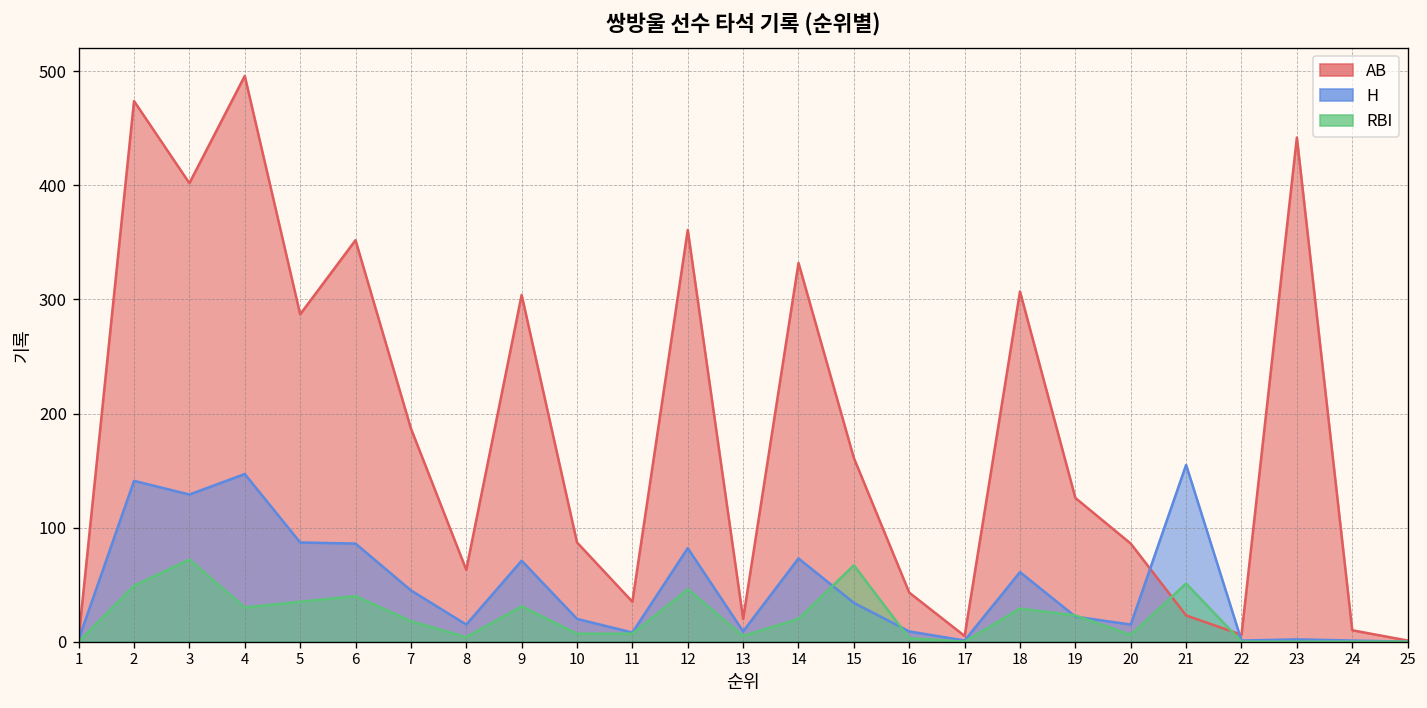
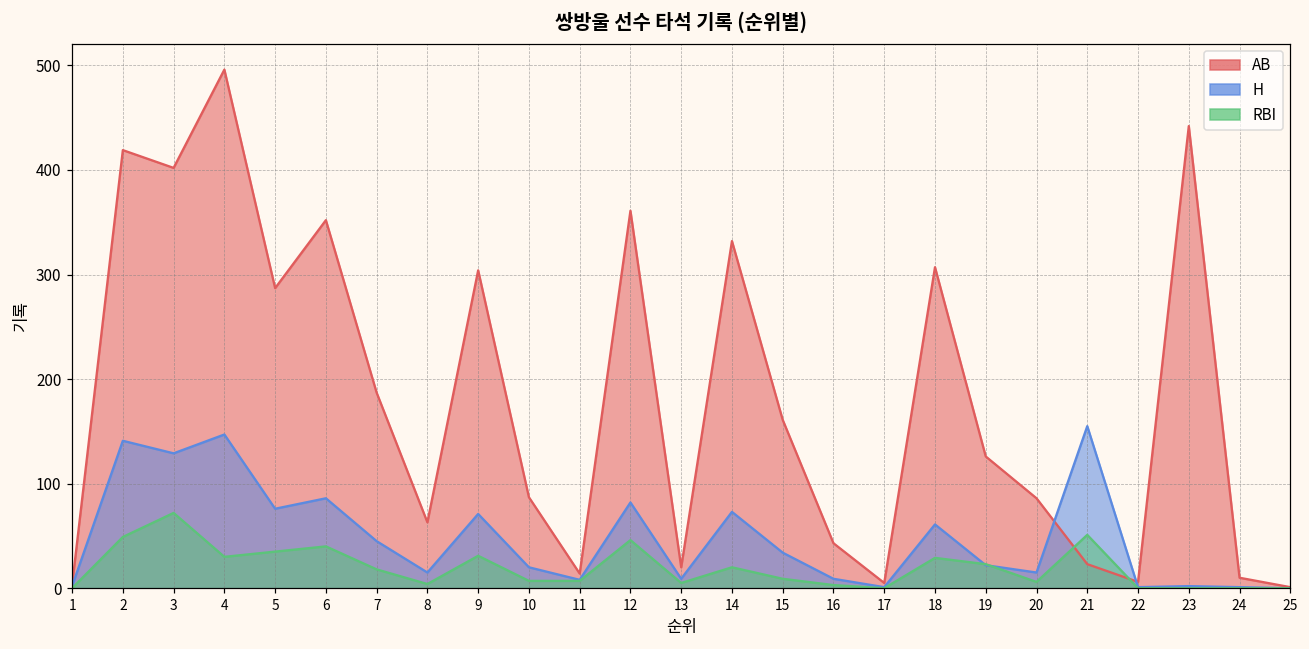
  {
    "AB": {
-     "2": 470,
+     "2": 420,
      "3": 400,
      "4": 500,
      "5": 290,
      "6": 350,
      "7": 190,
      "8": 60,
      "9": 300,
      "10": 90,
-     "11": 40,
+     "11": 10,
      "12": 360,
      "13": 20,
      "14": 330,
      "15": 160,
      "16": 40,
      "17": 10,
      "18": 310,
      "19": 130,
      "20": 90,
      "21": 20,
      "22": 10,
      "23": 440,
      "24": 10
    },
    "H": {
      "2": 140,
      "3": 130,
      "4": 150,
-     "5": 90,
+     "5": 80,
      "6": 90,
      "7": 50,
      "8": 20,
      "9": 70,
      "10": 20,
      "12": 80,
      "13": 10,
      "14": 70,
      "15": 30,
      "16": 10,
      "18": 60,
      "20": 20,
      "21": 160
    },
    "RBI": {
      "2": 50,
      "3": 70,
      "4": 30,
      "5": 40,
      "6": 40,
      "7": 20,
      "8": 0,
      "9": 30,
      "10": 10,
      "12": 50,
      "13": 10,
      "14": 20,
-     "15": 70,
+     "15": 10,
      "16": 0,
      "18": 30,
      "20": 10,
      "21": 50
    }
  }
